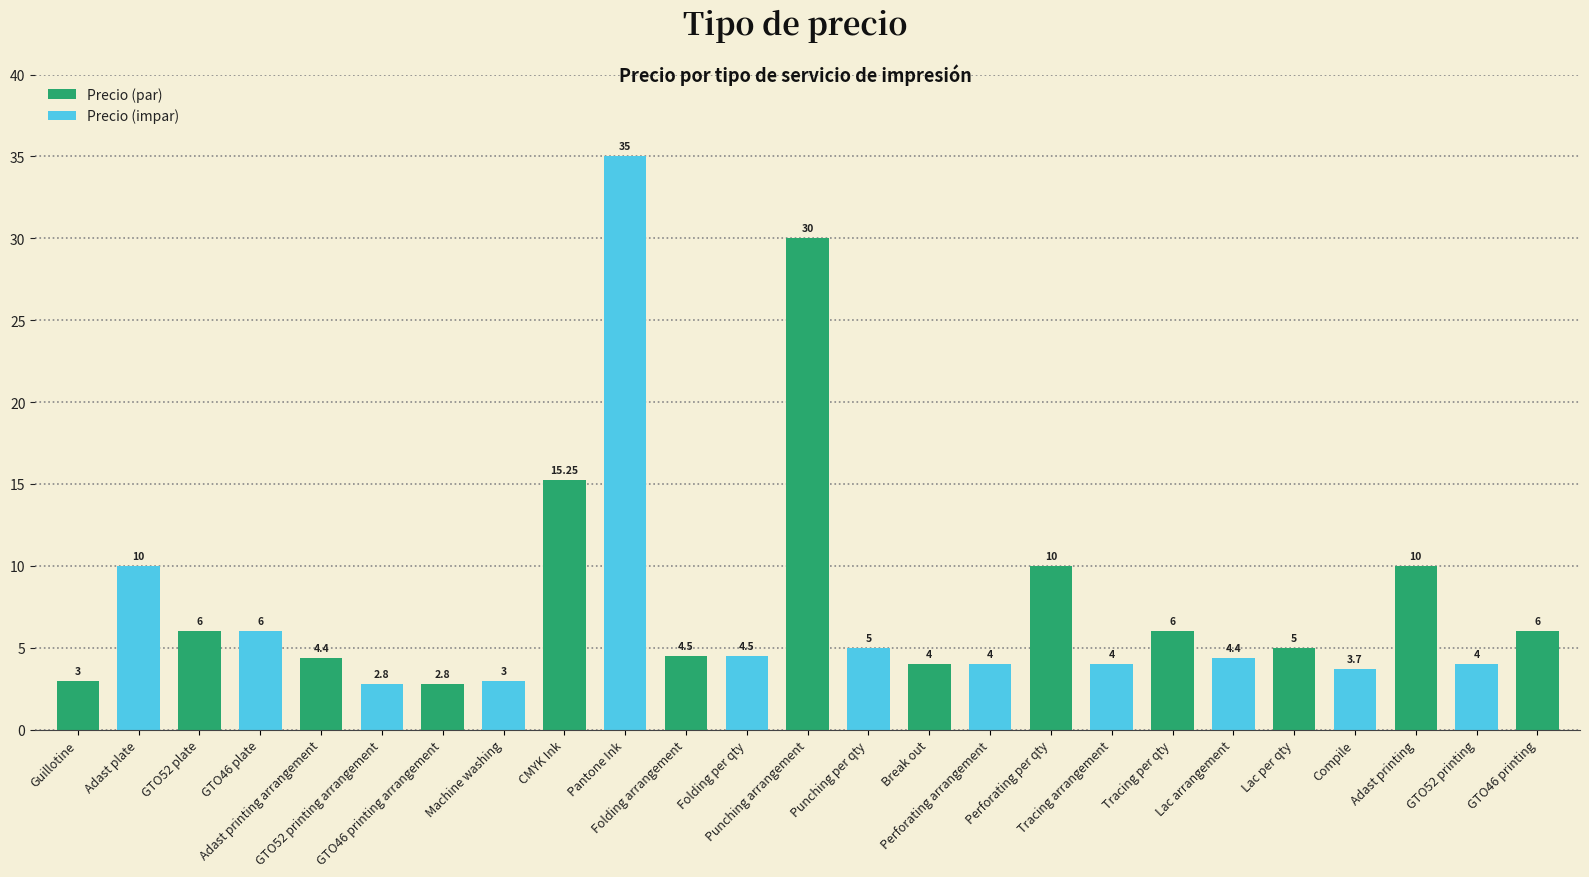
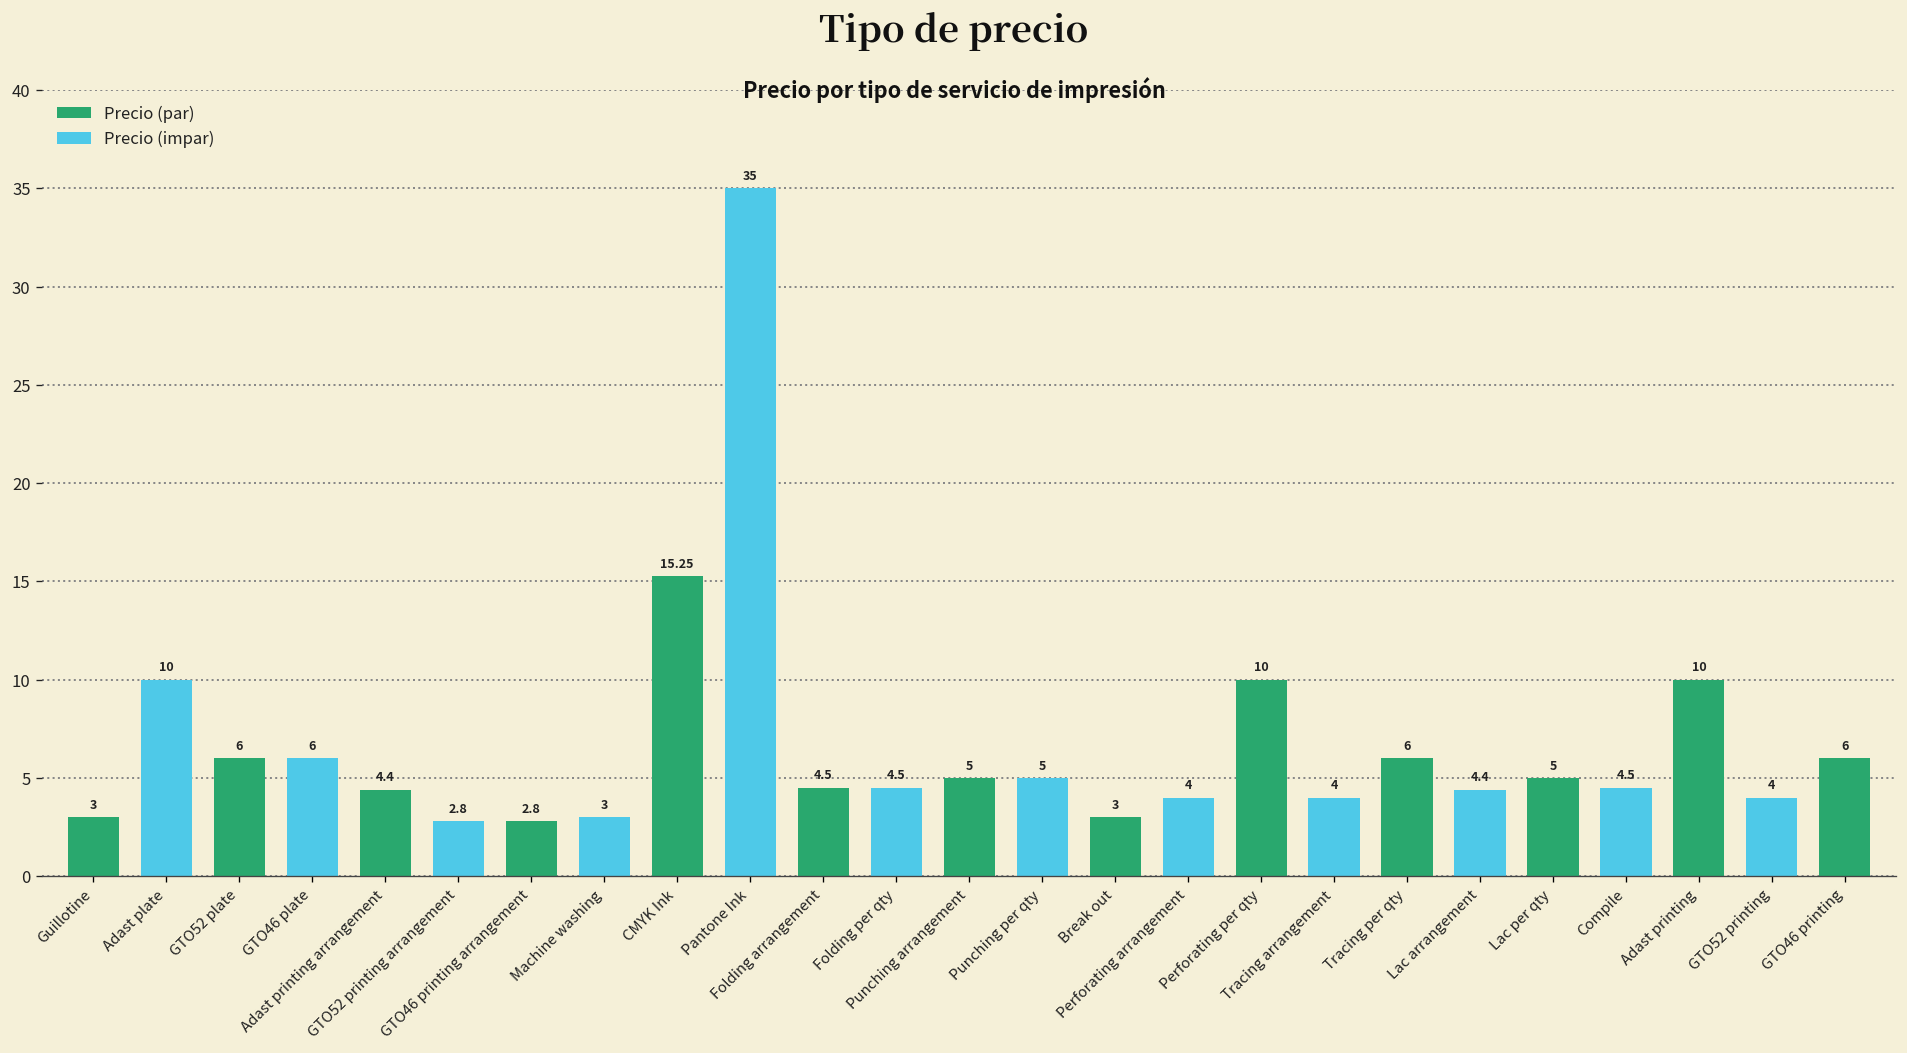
  {
    "Guillotine": 3,
    "Adast plate": 10,
    "GTO52 plate": 6,
    "GTO46 plate": 6,
    "Adast printing arrangement": 4.4,
    "GTO52 printing arrangement": 2.8,
    "GTO46 printing arrangement": 2.8,
    "Machine washing": 3,
    "CMYK Ink": 15.25,
    "Pantone Ink": 35,
    "Folding arrangement": 4.5,
    "Folding per qty": 4.5,
-   "Punching arrangement": 30,
+   "Punching arrangement": 5,
    "Punching per qty": 5,
-   "Break out": 4,
+   "Break out": 3,
    "Perforating arrangement": 4,
    "Perforating per qty": 10,
    "Tracing arrangement": 4,
    "Tracing per qty": 6,
    "Lac arrangement": 4.4,
    "Lac per qty": 5,
-   "Compile": 3.7,
+   "Compile": 4.5,
    "Adast printing": 10,
    "GTO52 printing": 4,
    "GTO46 printing": 6
  }
